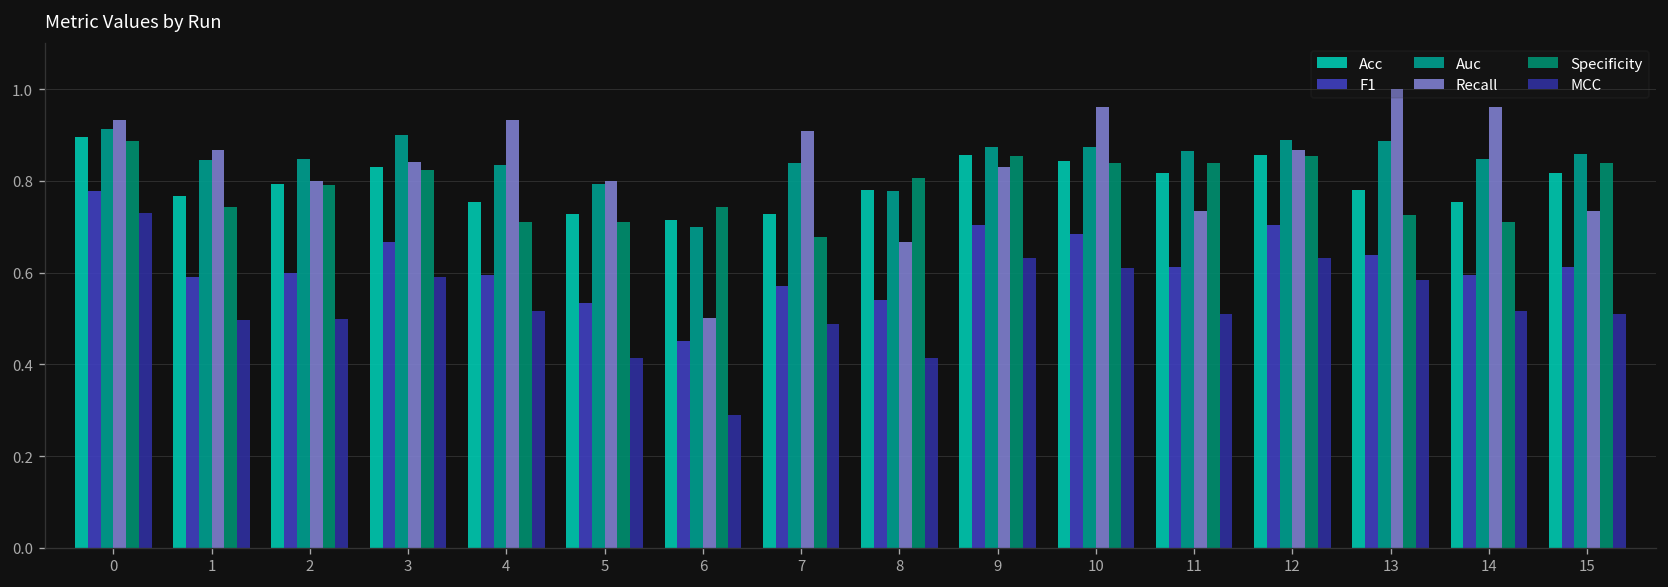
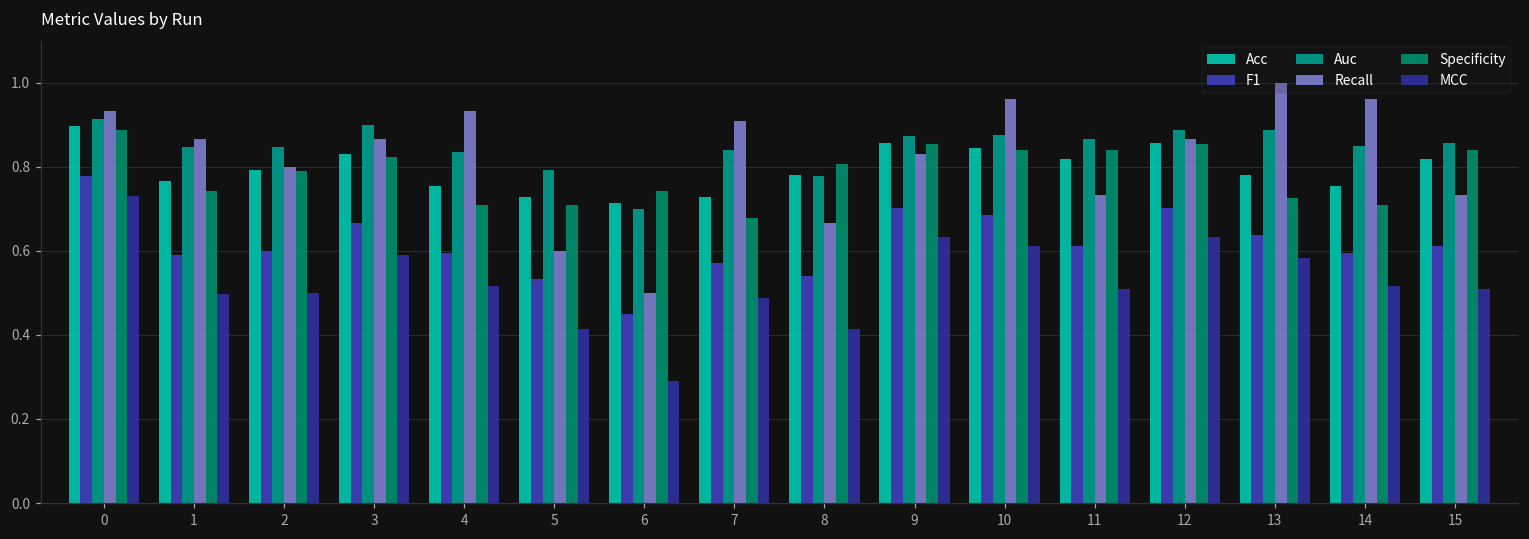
  {
    "Recall": {
      "0": 0.93,
      "1": 0.87,
      "2": 0.80,
-     "3": 0.84,
+     "3": 0.87,
      "4": 0.93,
-     "5": 0.8,
+     "5": 0.6,
      "6": 0.50,
      "7": 0.91,
      "8": 0.67,
      "9": 0.83,
      "10": 0.96,
      "11": 0.73,
      "12": 0.87,
      "14": 0.96,
      "15": 0.73
    }
  }
